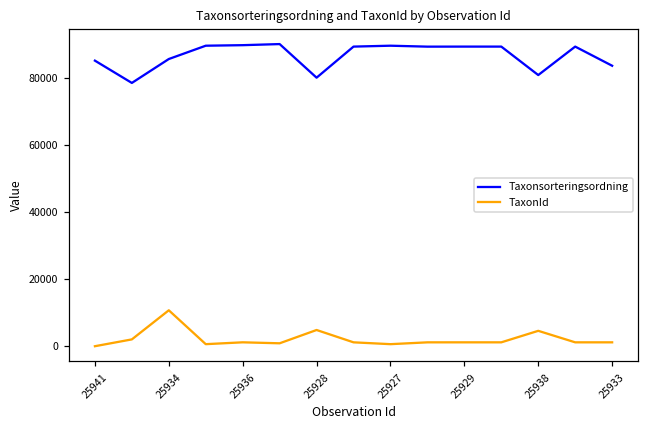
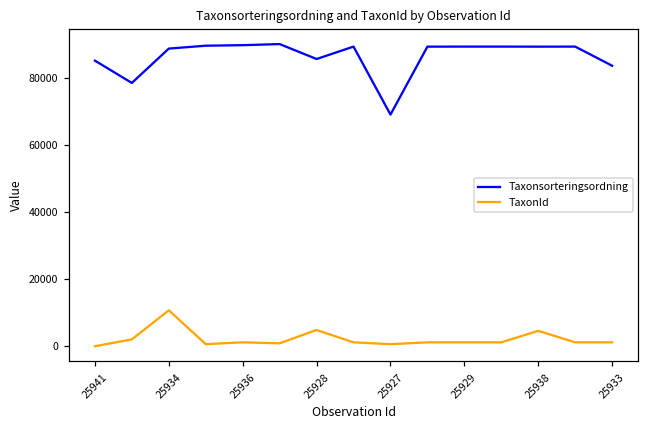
  {
    "Taxonsorteringsordning": {
      "25941": 85000,
-     "25934": 86000,
+     "25934": 89000,
      "25936": 90000,
-     "25928": 80000,
-     "25927": 90000,
+     "25928": 86000,
+     "25927": 69000,
      "25929": 89000,
-     "25938": 81000,
+     "25938": 89000,
      "25933": 84000
    },
    "TaxonId": {
      "25941": 0,
      "25934": 11000,
      "25936": 1000,
      "25928": 5000,
      "25927": 1000,
      "25929": 1000,
      "25938": 5000,
      "25933": 1000
    }
  }
